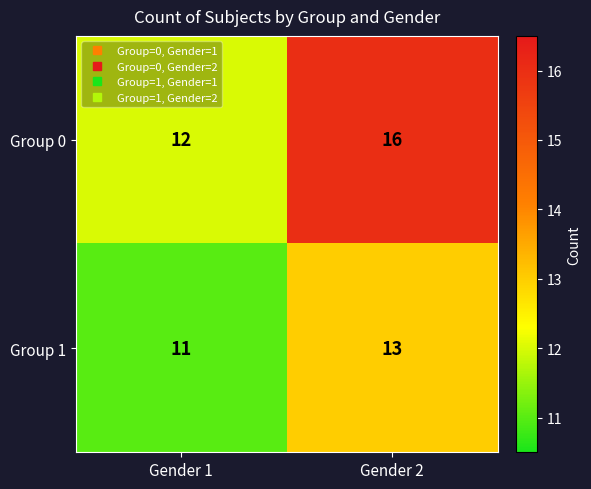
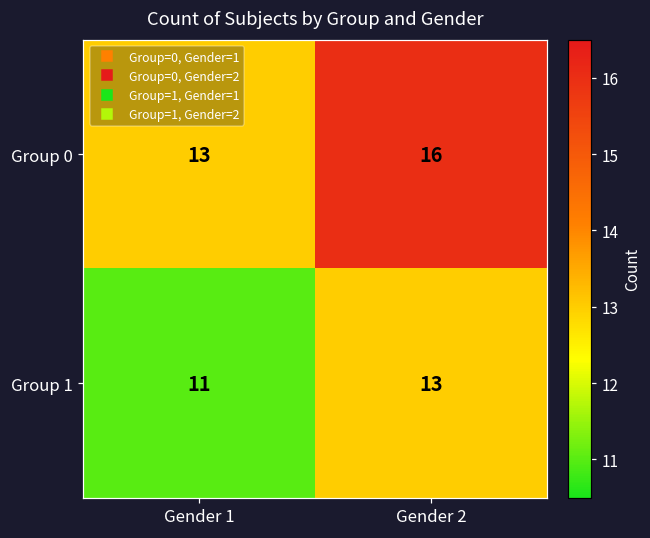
  {
    "Group 0": {
-     "Gender 1": 12,
+     "Gender 1": 13,
      "Gender 2": 16
    },
    "Group 1": {
      "Gender 1": 11,
      "Gender 2": 13
    }
  }
